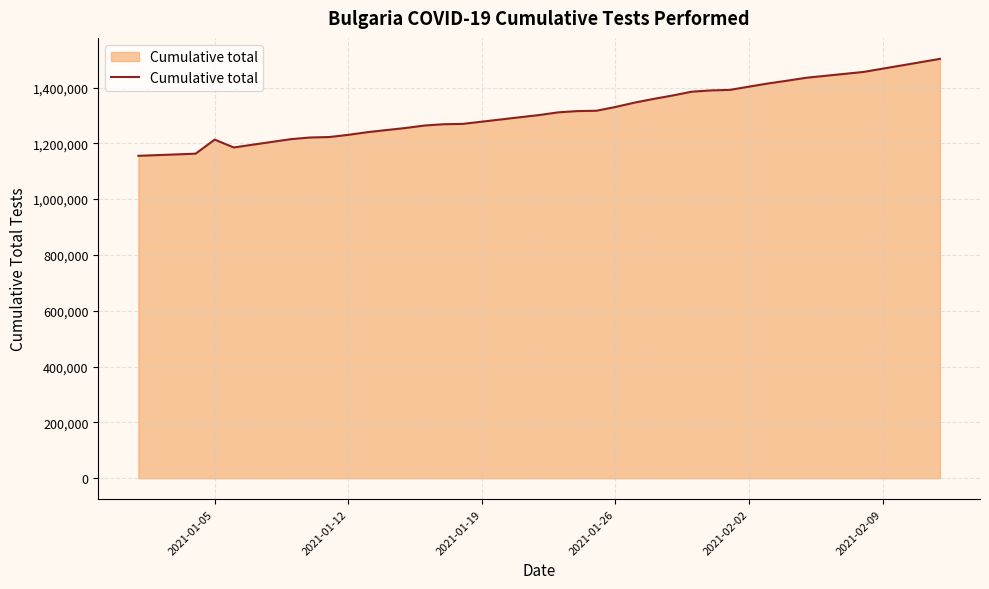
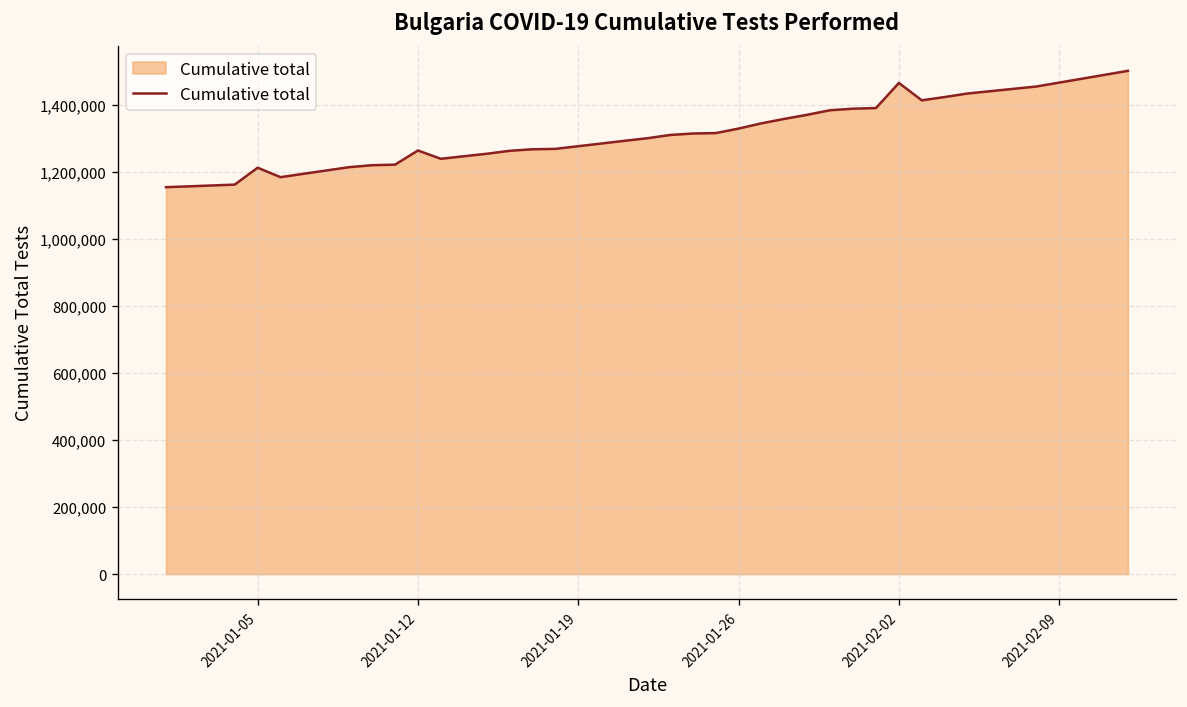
  {
    "2021-01-05": "1,210,000",
-   "2021-01-12": "1,230,000",
+   "2021-01-12": "1,260,000",
    "2021-01-19": "1,280,000",
    "2021-01-26": "1,330,000",
-   "2021-02-02": "1,400,000"
+   "2021-02-02": "1,470,000"
  }
